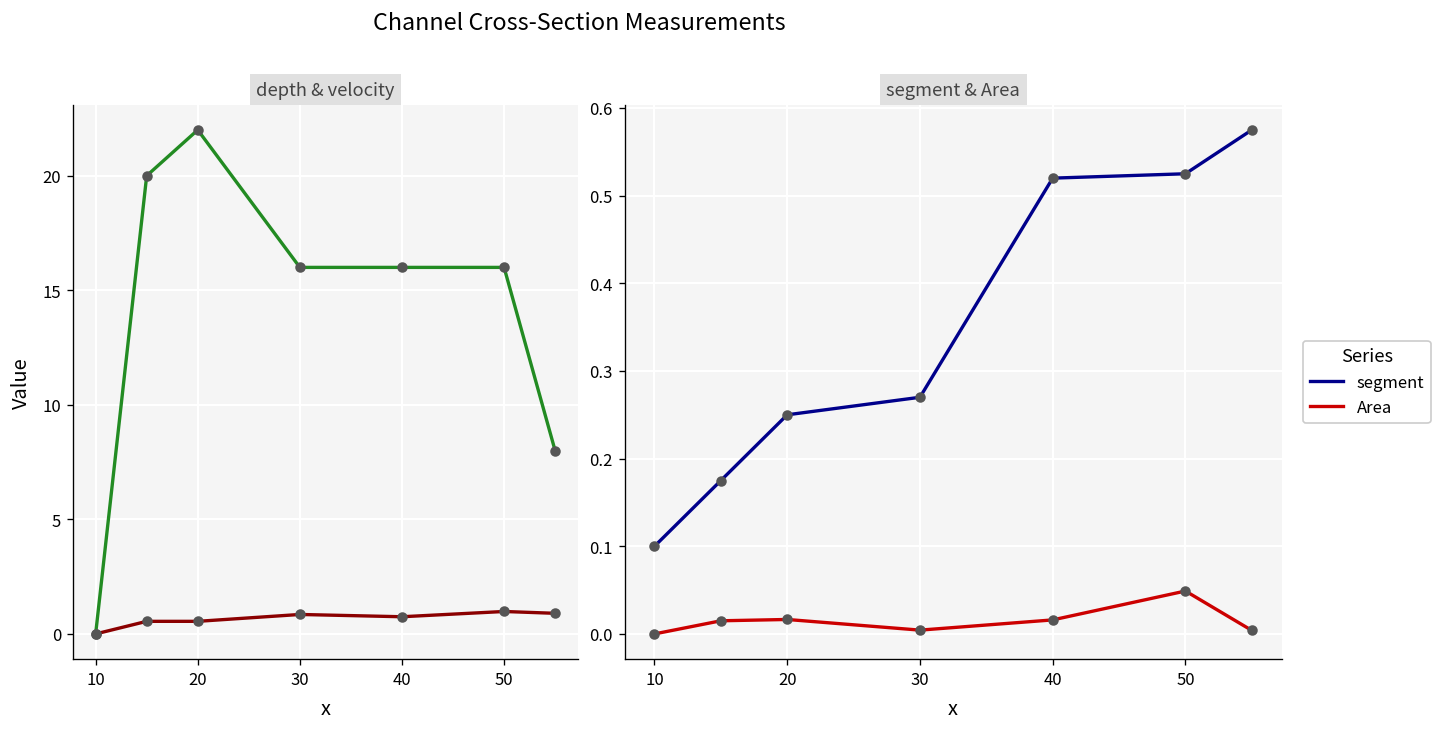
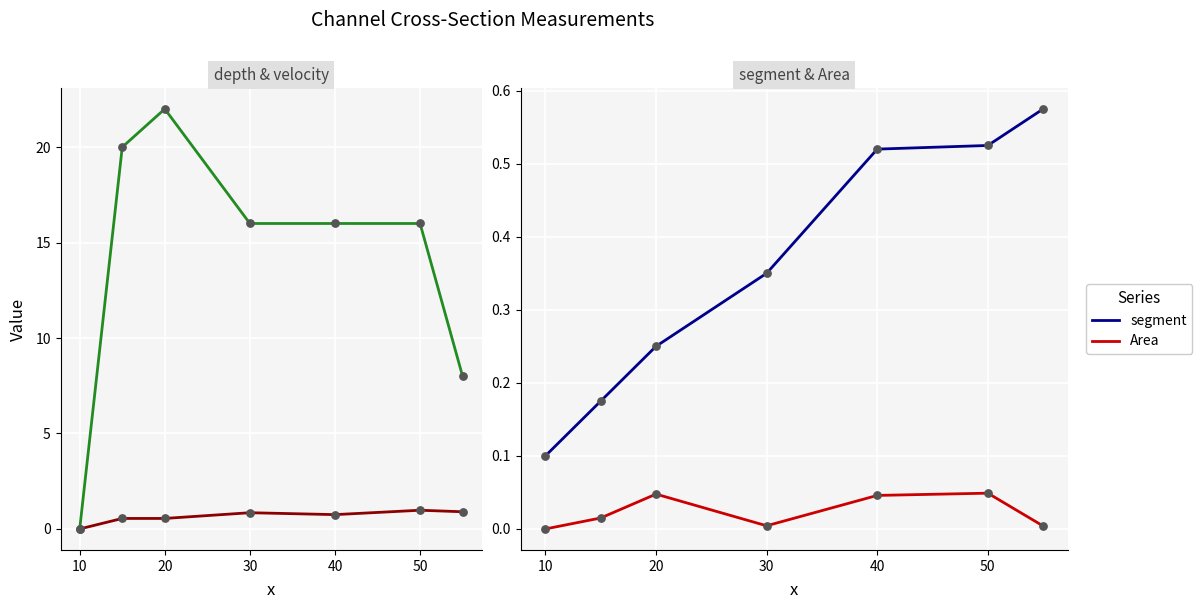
  {
    "segment & Area": {
      "segment": {
        "10": 0.10,
        "20": 0.25,
-       "30": 0.27,
+       "30": 0.35,
        "40": 0.52,
        "50": 0.53
      },
      "Area": {
        "10": 0.00,
-       "20": 0.02,
+       "20": 0.05,
        "30": 0.00,
-       "40": 0.02,
+       "40": 0.05,
        "50": 0.05
      }
    }
  }
